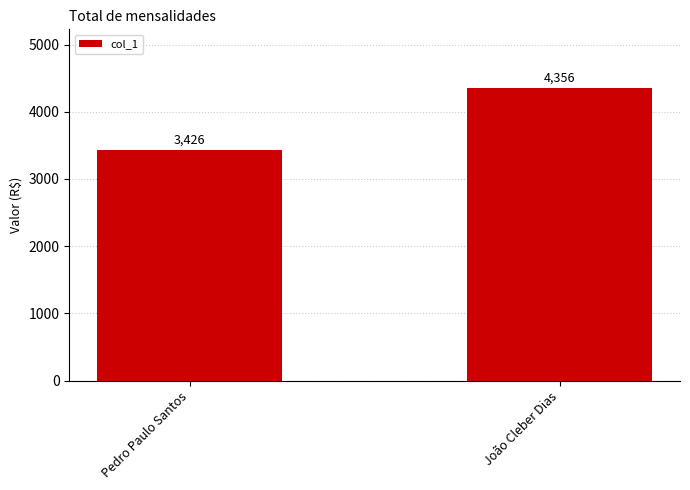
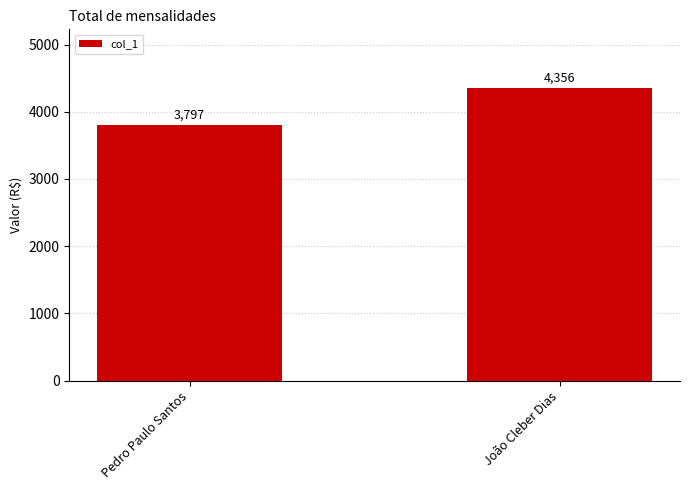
  {
-   "Pedro Paulo Santos": "3,426",
+   "Pedro Paulo Santos": "3,797",
    "João Cleber Dias": "4,356"
  }
